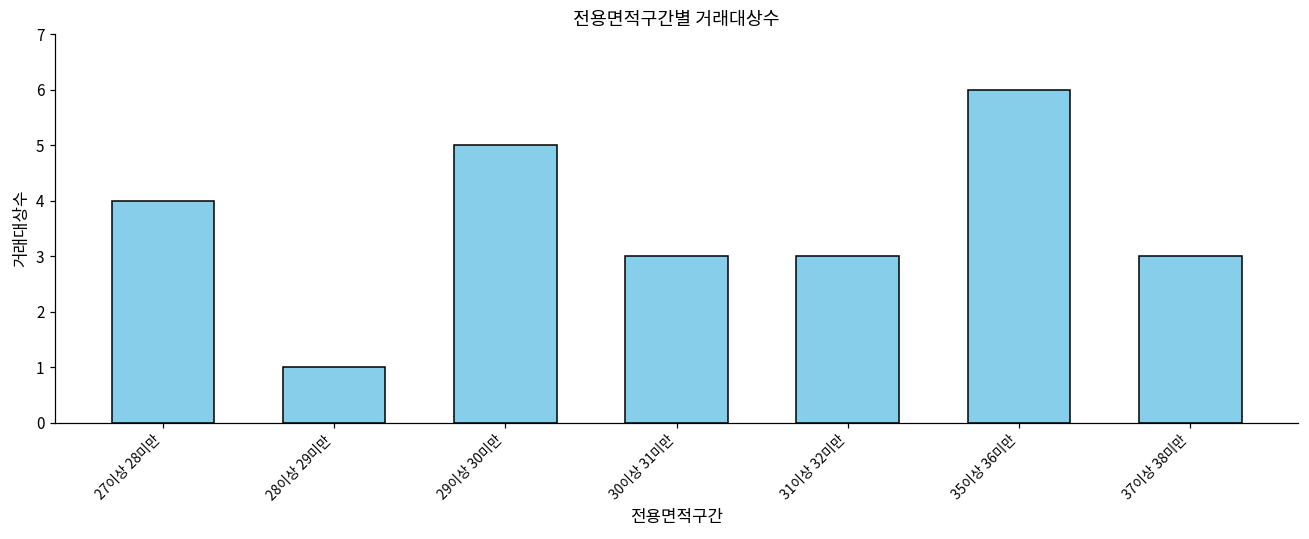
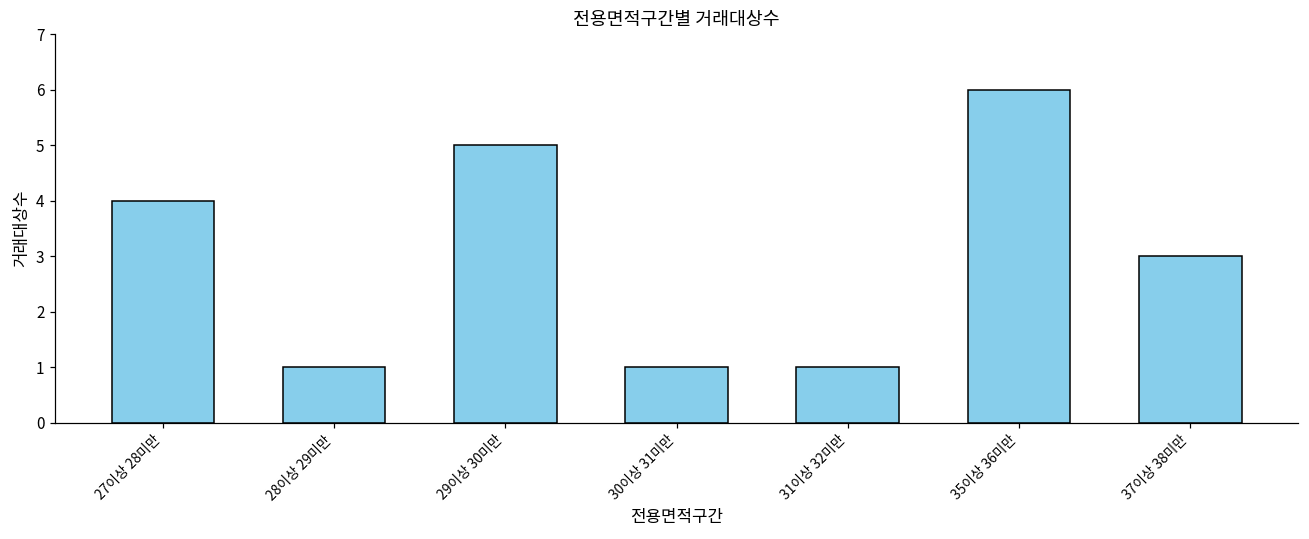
  {
    "27이상 28미만": 4,
    "28이상 29미만": 1,
    "29이상 30미만": 5,
-   "30이상 31미만": 3,
-   "31이상 32미만": 3,
+   "30이상 31미만": 1,
+   "31이상 32미만": 1,
    "35이상 36미만": 6,
    "37이상 38미만": 3
  }
